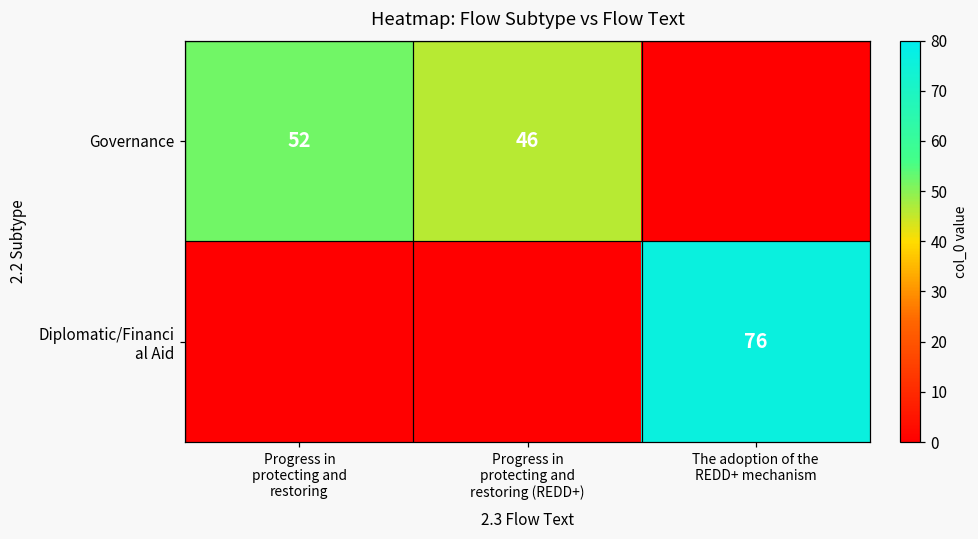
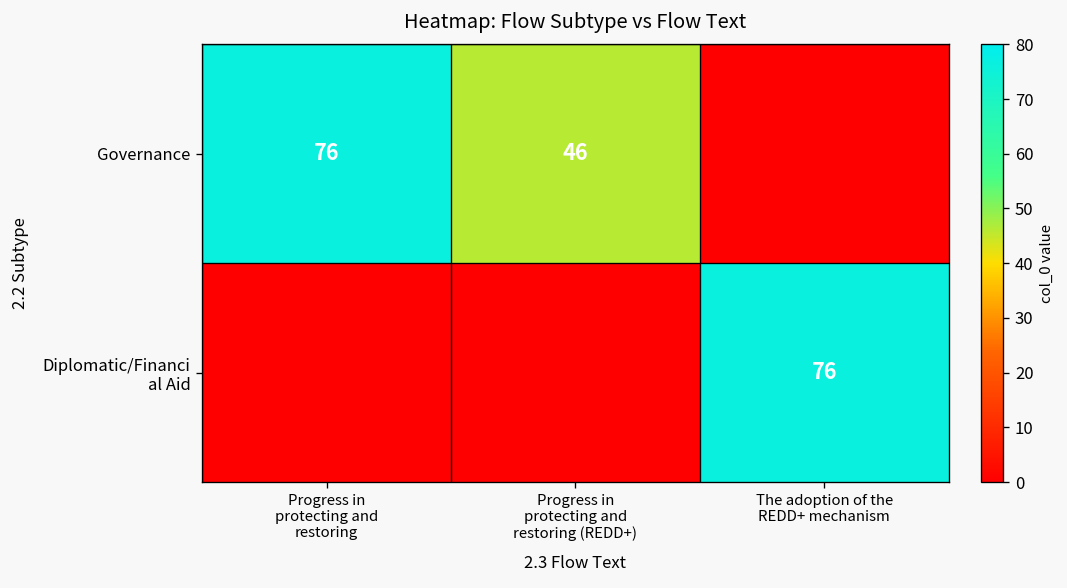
  {
    "Governance": {
-     "Progress in protecting and restoring": 52,
+     "Progress in protecting and restoring": 76,
      "Progress in protecting and restoring (REDD+)": 46
    },
    "Diplomatic/Financi al Aid": {
      "The adoption of the REDD+ mechanism": 76
    }
  }
